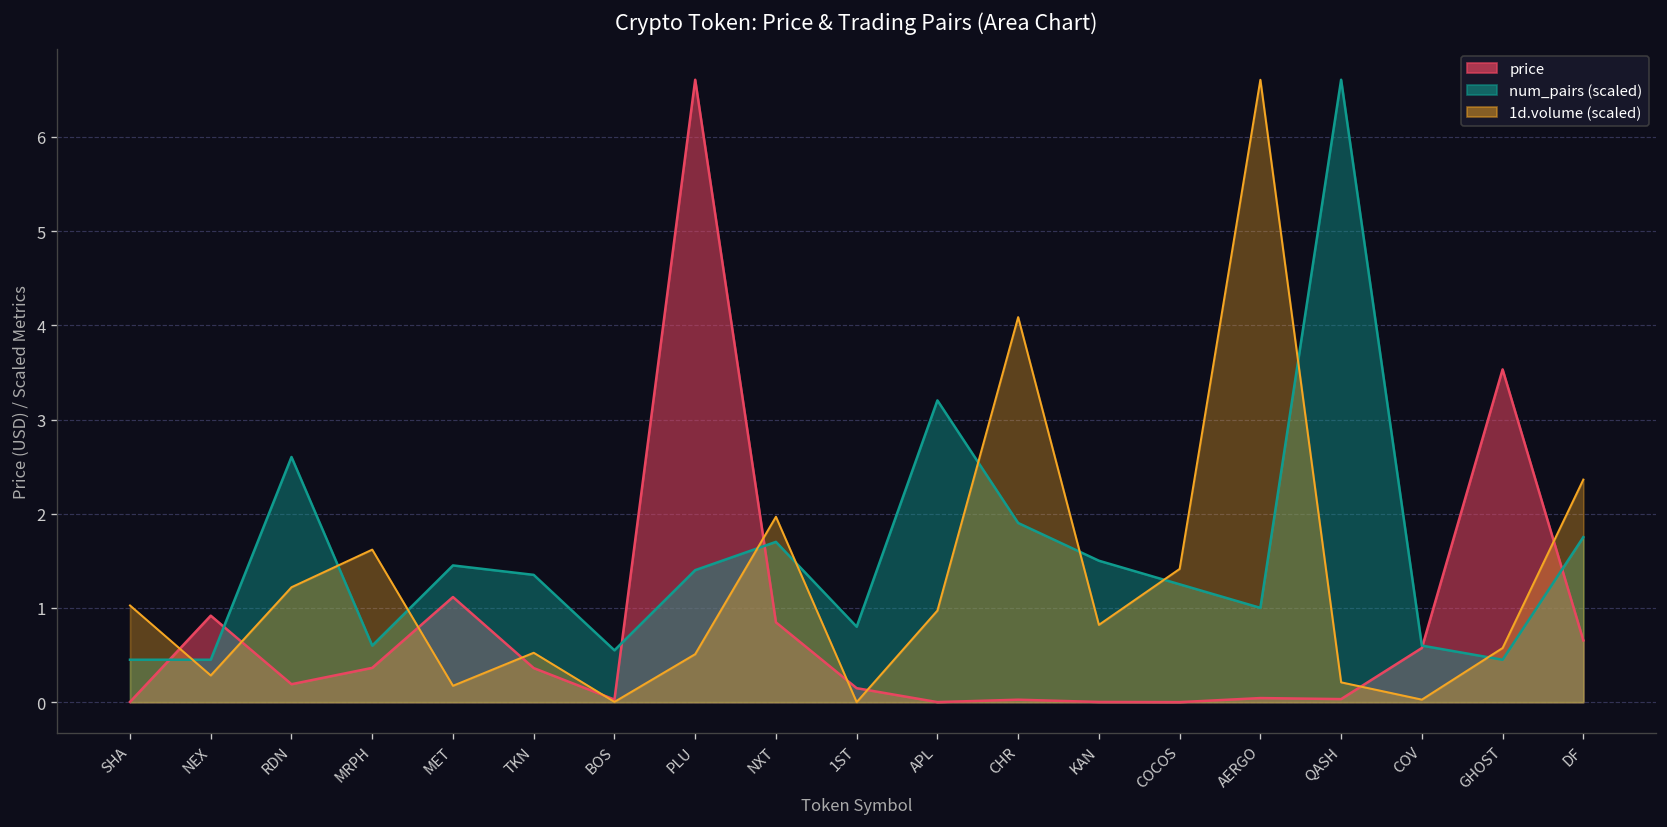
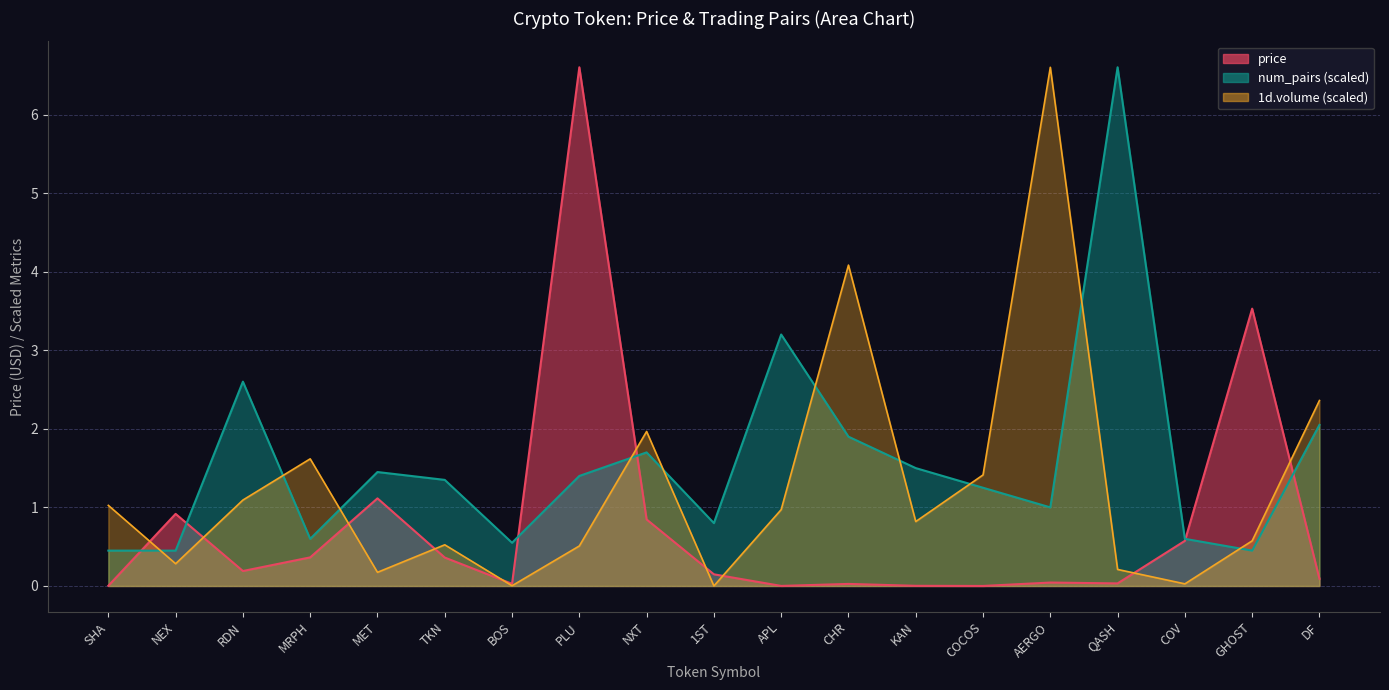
  {
    "price": {
      "SHA": 0.0,
      "NEX": 0.9,
      "RDN": 0.2,
      "MRPH": 0.4,
      "MET": 1.1,
      "TKN": 0.4,
      "PLU": 6.6,
      "NXT": 0.8,
      "1ST": 0.1,
      "APL": 0.0,
      "CHR": 0.0,
      "KAN": 0.0,
      "COCOS": 0.0,
      "AERGO": 0.0,
      "QASH": 0.0,
      "GHOST": 3.5,
-     "DF": 0.7
+     "DF": 0.1
    },
    "num_pairs (scaled)": {
      "SHA": 0.5,
      "NEX": 0.5,
      "RDN": 2.6,
      "MRPH": 0.6,
      "MET": 1.5,
      "TKN": 1.4,
      "BOS": 0.6,
      "PLU": 1.4,
      "NXT": 1.7,
      "1ST": 0.8,
      "APL": 3.2,
      "CHR": 1.9,
      "KAN": 1.5,
      "COCOS": 1.3,
      "AERGO": 1.0,
      "QASH": 6.6,
      "GHOST": 0.5,
-     "DF": 1.8
+     "DF": 2.1
    },
    "1d.volume (scaled)": {
      "SHA": 1.0,
      "NEX": 0.3,
-     "RDN": 1.2,
+     "RDN": 1.1,
      "MRPH": 1.6,
      "MET": 0.2,
      "TKN": 0.5,
      "PLU": 0.5,
      "NXT": 2.0,
      "1ST": 0.0,
      "APL": 1.0,
      "CHR": 4.1,
      "KAN": 0.8,
      "COCOS": 1.4,
      "AERGO": 6.6,
      "QASH": 0.2,
      "COV": 0.0,
      "GHOST": 0.6,
      "DF": 2.4
    }
  }
